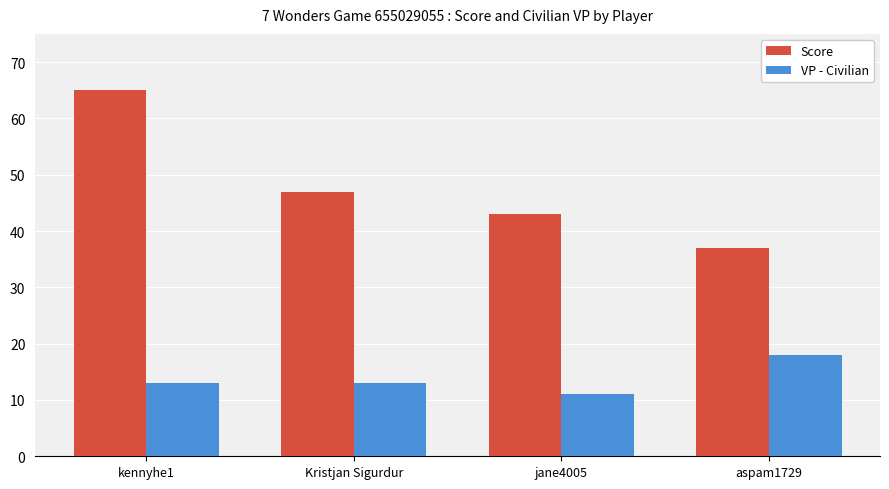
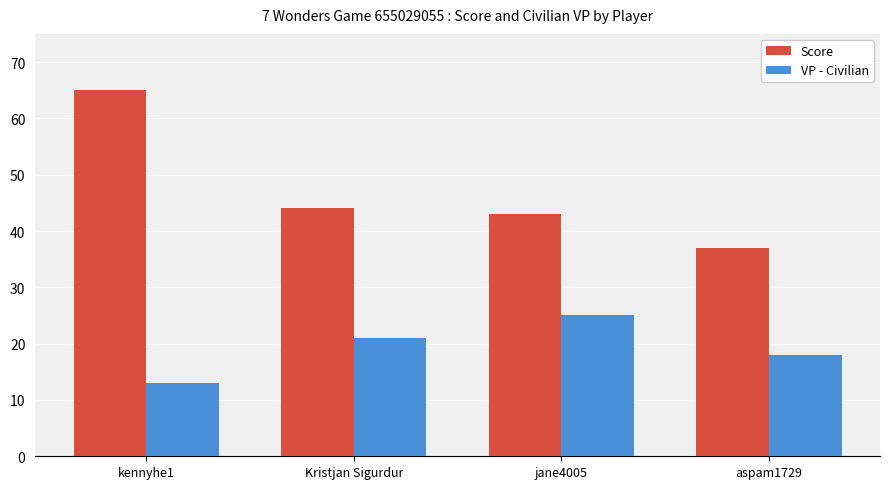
  {
    "Score": {
      "kennyhe1": 65,
-     "Kristjan Sigurdur": 47,
+     "Kristjan Sigurdur": 44,
      "jane4005": 43,
      "aspam1729": 37
    },
    "VP - Civilian": {
      "kennyhe1": 13,
-     "Kristjan Sigurdur": 13,
-     "jane4005": 11,
+     "Kristjan Sigurdur": 21,
+     "jane4005": 25,
      "aspam1729": 18
    }
  }
